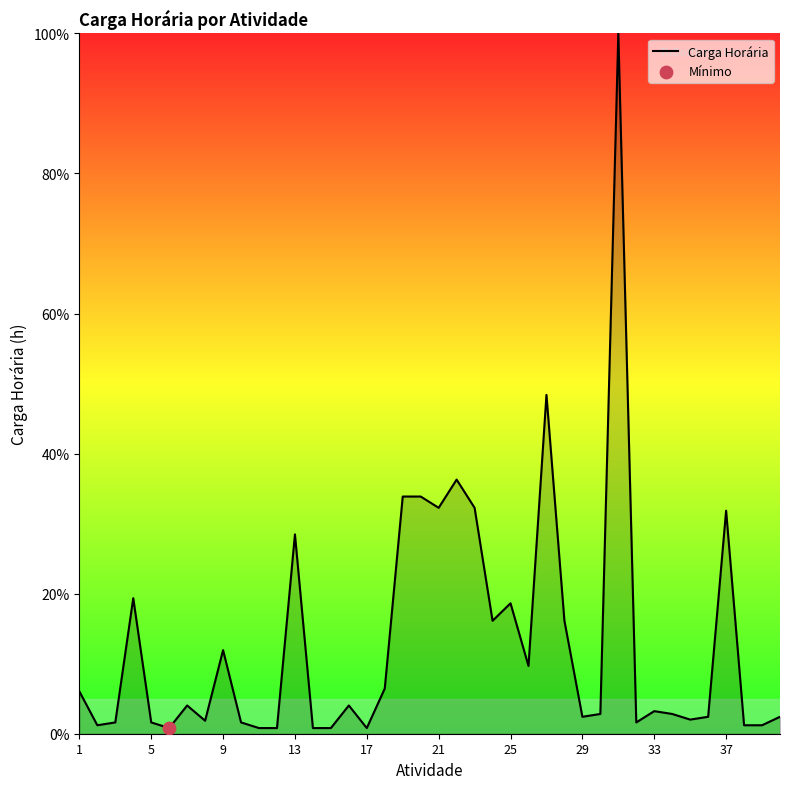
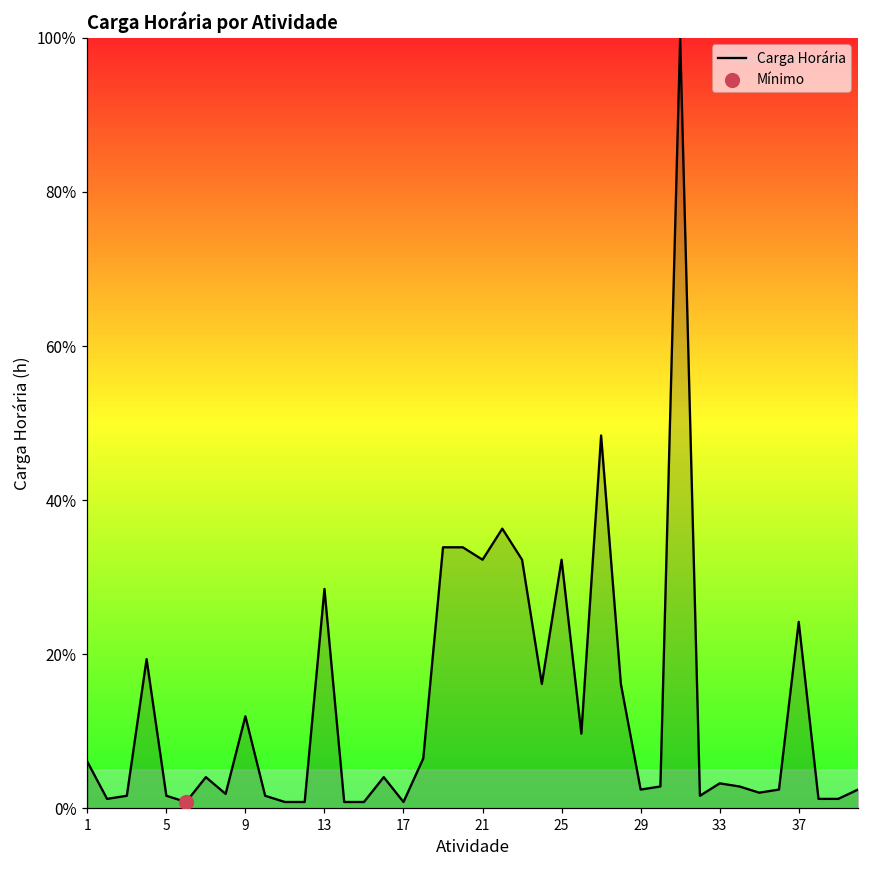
  {
    "Carga Horária": {
      "1": "6%",
      "9": "12%",
      "13": "28%",
      "21": "32%",
-     "25": "19%",
-     "37": "32%"
+     "25": "32%",
+     "37": "24%"
    }
  }
